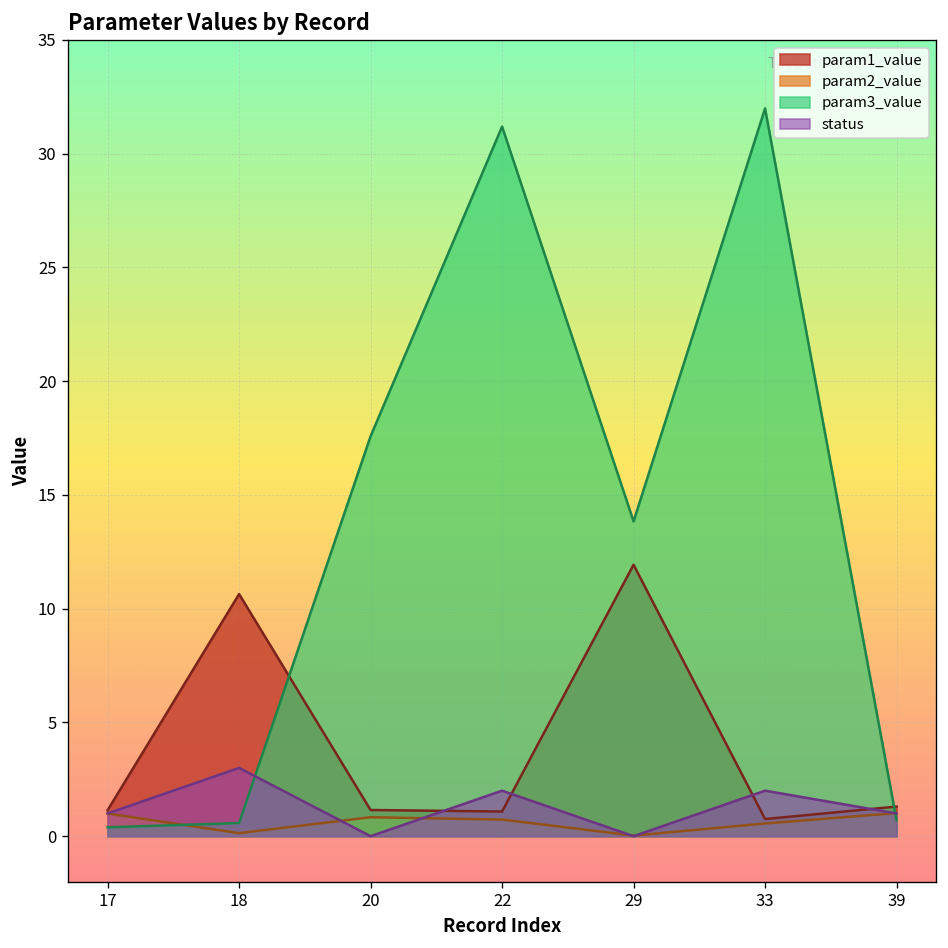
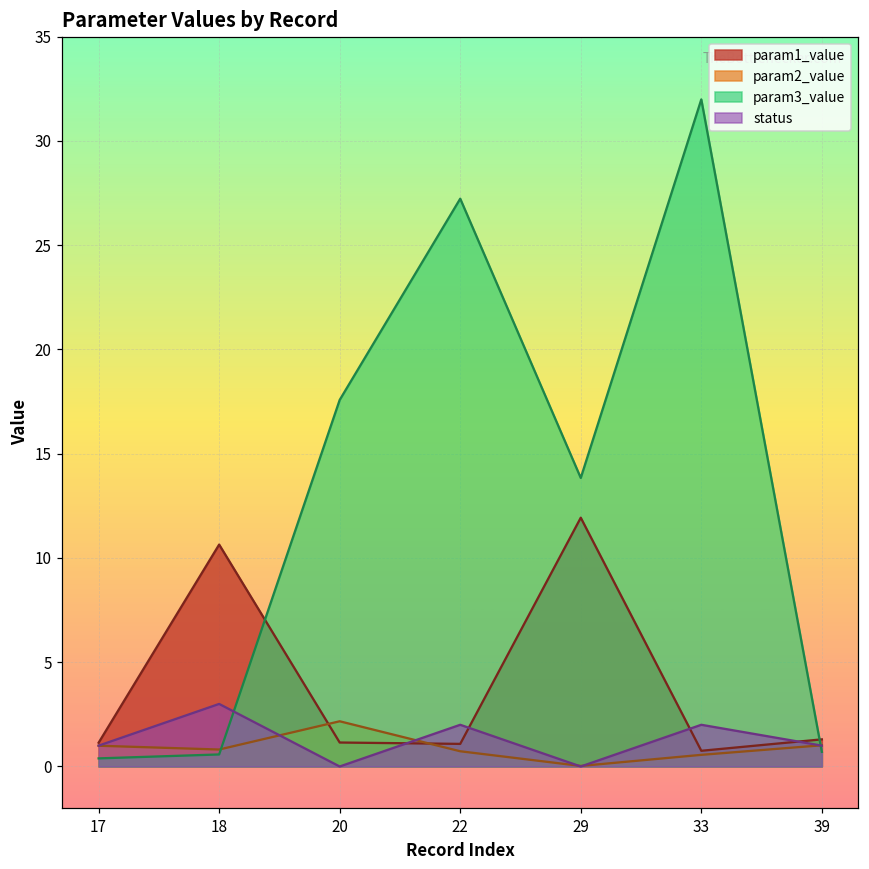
  {
    "param1_value": {
      "17": 1.1,
      "18": 10.6,
      "20": 1.1,
      "22": 1.1,
      "29": 11.9,
      "33": 0.8,
      "39": 1.3
    },
    "param2_value": {
-     "18": 0.1,
-     "20": 0.8,
+     "18": 0.8,
+     "20": 2.2,
      "22": 0.7,
      "33": 0.6
    },
    "param3_value": {
      "17": 0.4,
      "18": 0.6,
      "20": 17.6,
-     "22": 31.2,
+     "22": 27.2,
      "29": 13.8,
      "33": 32.0,
      "39": 0.7
    },
    "status": {
      "18": 3.0,
      "20": 0.0,
      "22": 2.0,
      "33": 2.0
    }
  }
